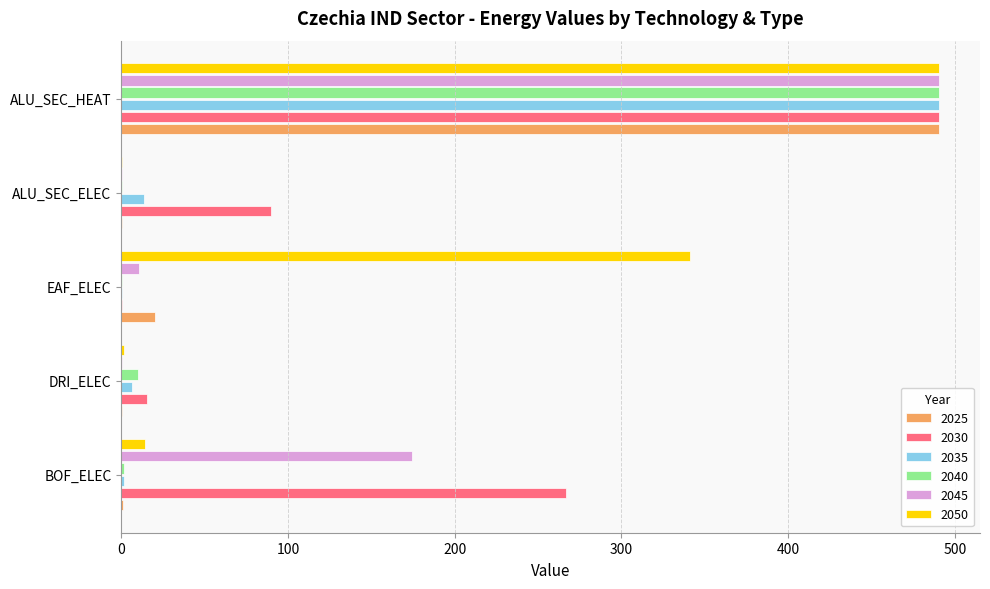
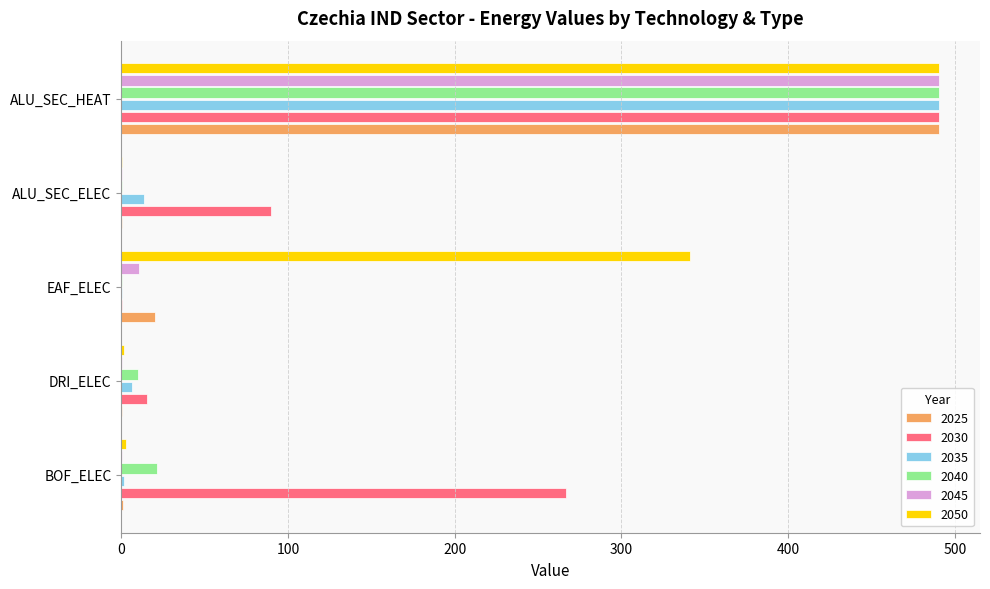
  {
    "2025": {
      "ALU_SEC_HEAT": 491,
      "EAF_ELEC": 20
    },
    "2030": {
      "ALU_SEC_HEAT": 491,
      "ALU_SEC_ELEC": 90,
      "DRI_ELEC": 15,
      "BOF_ELEC": 267
    },
    "2035": {
      "ALU_SEC_HEAT": 491,
      "ALU_SEC_ELEC": 14,
      "DRI_ELEC": 7
    },
    "2040": {
      "ALU_SEC_HEAT": 491,
      "DRI_ELEC": 10,
-     "BOF_ELEC": 2
+     "BOF_ELEC": 22
    },
    "2045": {
      "ALU_SEC_HEAT": 491,
      "EAF_ELEC": 11,
-     "BOF_ELEC": 175
+     "BOF_ELEC": 0
    },
    "2050": {
      "ALU_SEC_HEAT": 491,
      "EAF_ELEC": 341,
      "DRI_ELEC": 2,
-     "BOF_ELEC": 14
+     "BOF_ELEC": 3
    }
  }
